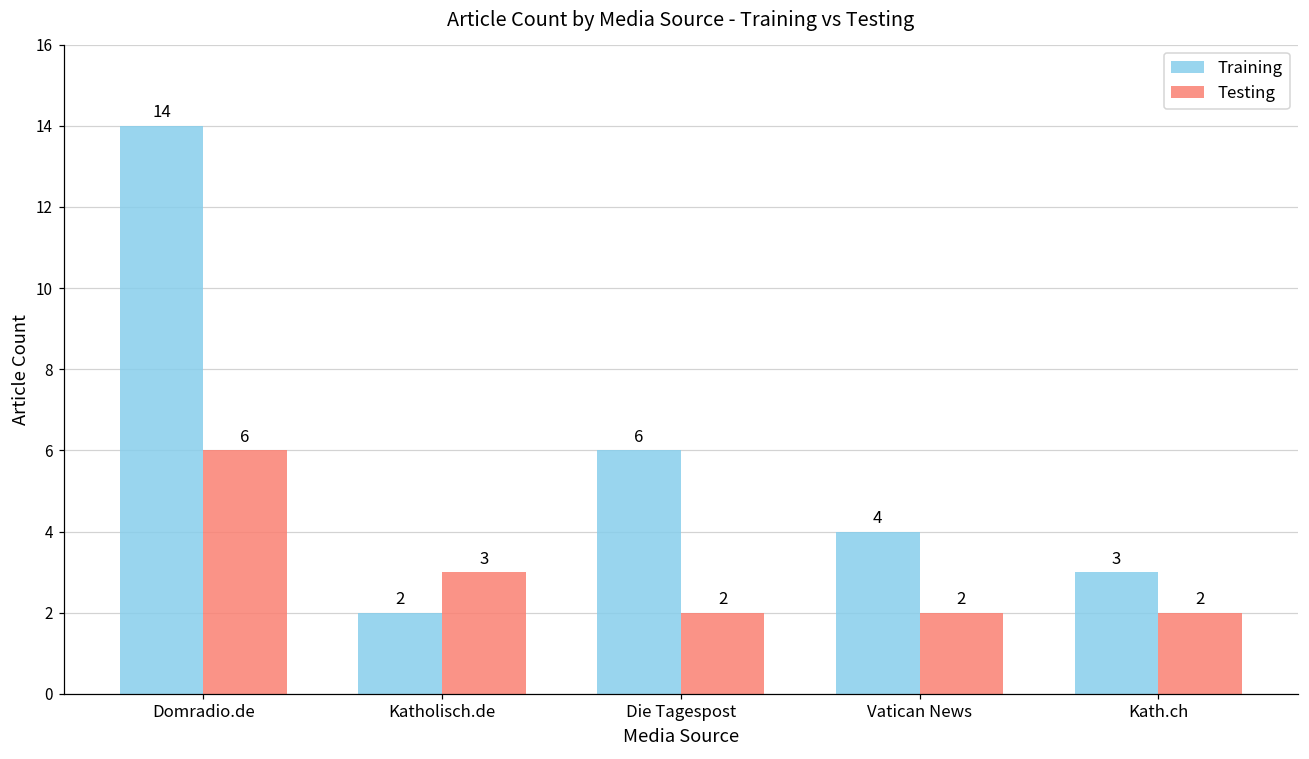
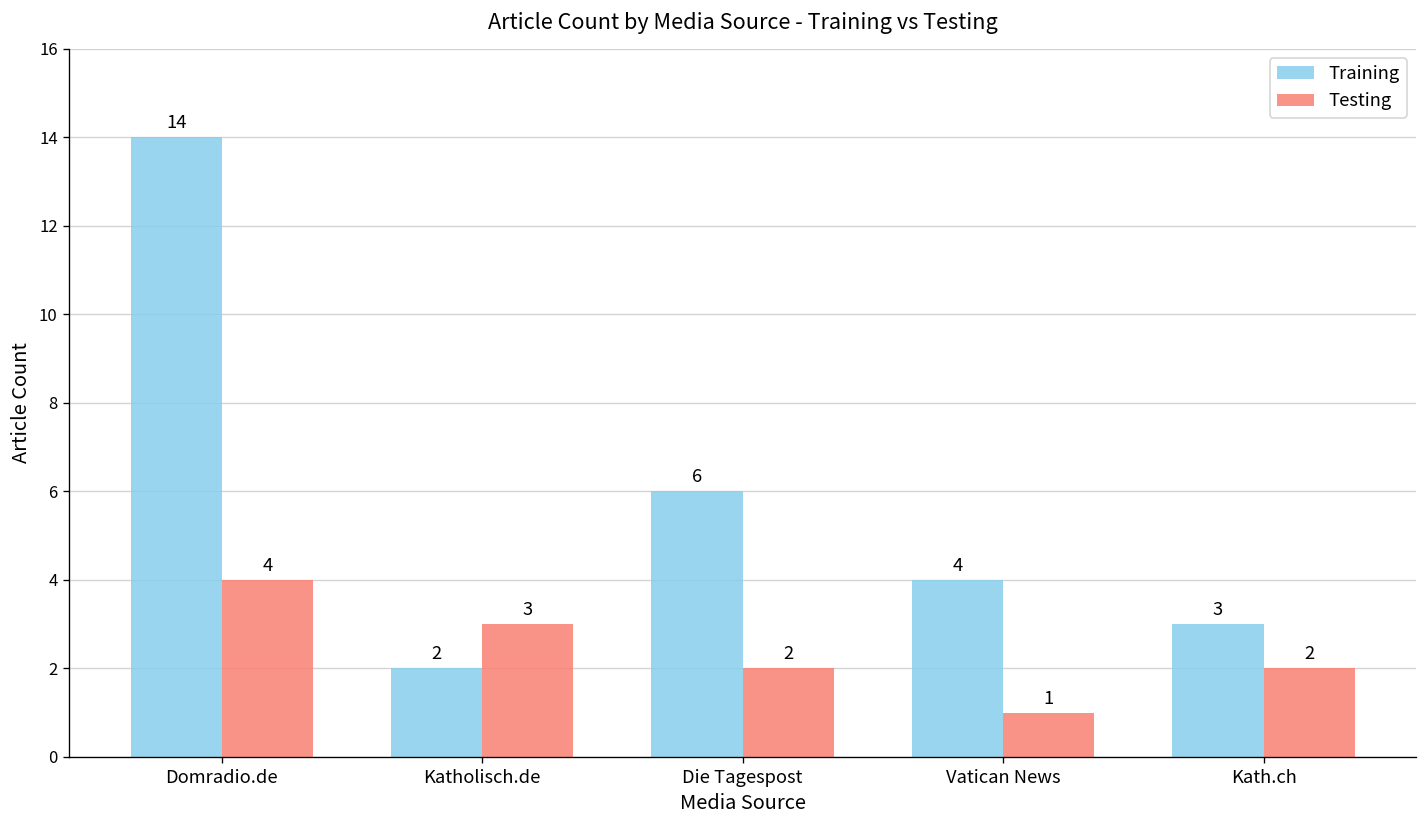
  {
    "Training": {
      "Domradio.de": 14,
      "Katholisch.de": 2,
      "Die Tagespost": 6,
      "Vatican News": 4,
      "Kath.ch": 3
    },
    "Testing": {
-     "Domradio.de": 6,
+     "Domradio.de": 4,
      "Katholisch.de": 3,
      "Die Tagespost": 2,
-     "Vatican News": 2,
+     "Vatican News": 1,
      "Kath.ch": 2
    }
  }
